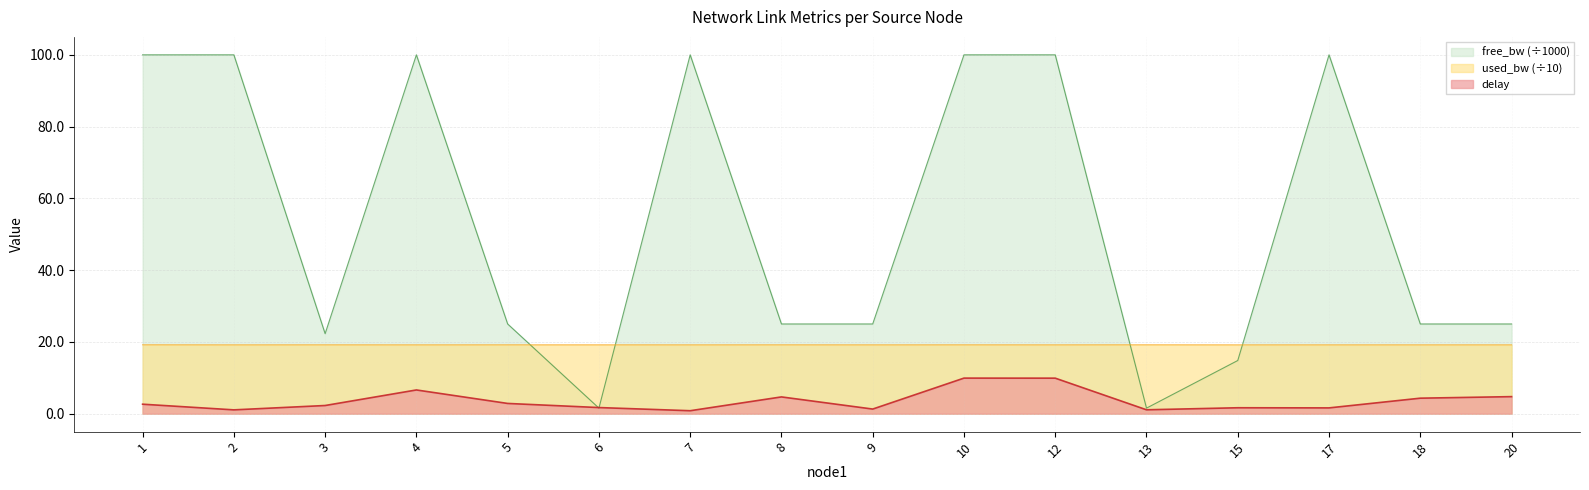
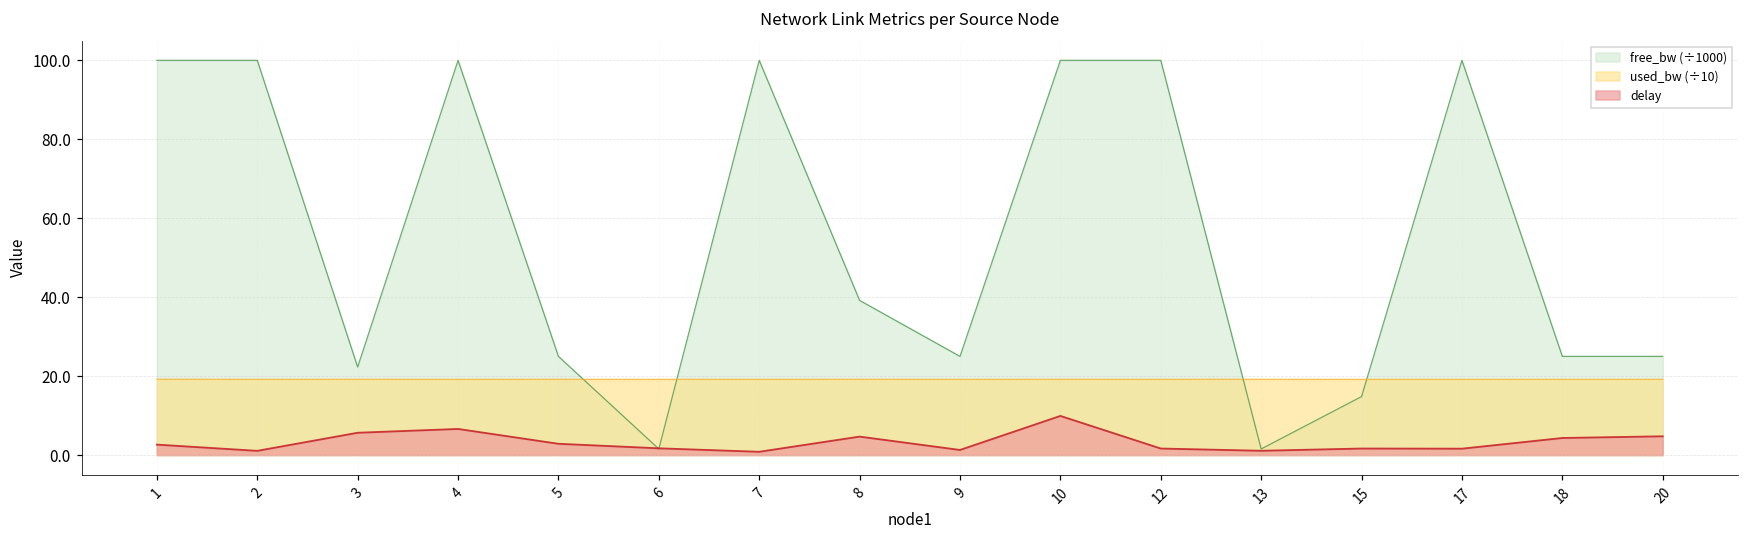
  {
    "free_bw (÷1000)": {
      "1": 100,
      "2": 100,
      "3": 22,
      "4": 100,
      "5": 25,
      "7": 100,
-     "8": 25,
+     "8": 39,
      "9": 25,
      "10": 100,
      "12": 100,
      "15": 15,
      "17": 100,
      "18": 25,
      "20": 25
    },
    "used_bw (÷10)": {
      "1": 19,
      "2": 19,
      "3": 19,
      "4": 19,
      "5": 19,
      "6": 19,
      "7": 19,
      "8": 19,
      "9": 19,
      "10": 19,
      "12": 19,
      "13": 19,
      "15": 19,
      "17": 19,
      "18": 19,
      "20": 19
    },
    "delay": {
      "1": 3,
      "2": 1,
-     "3": 2,
+     "3": 6,
      "4": 7,
      "5": 3,
      "7": 1,
      "8": 5,
      "9": 1,
      "10": 10,
-     "12": 10,
+     "12": 2,
      "15": 2,
      "17": 2,
      "18": 4,
      "20": 5
    }
  }
